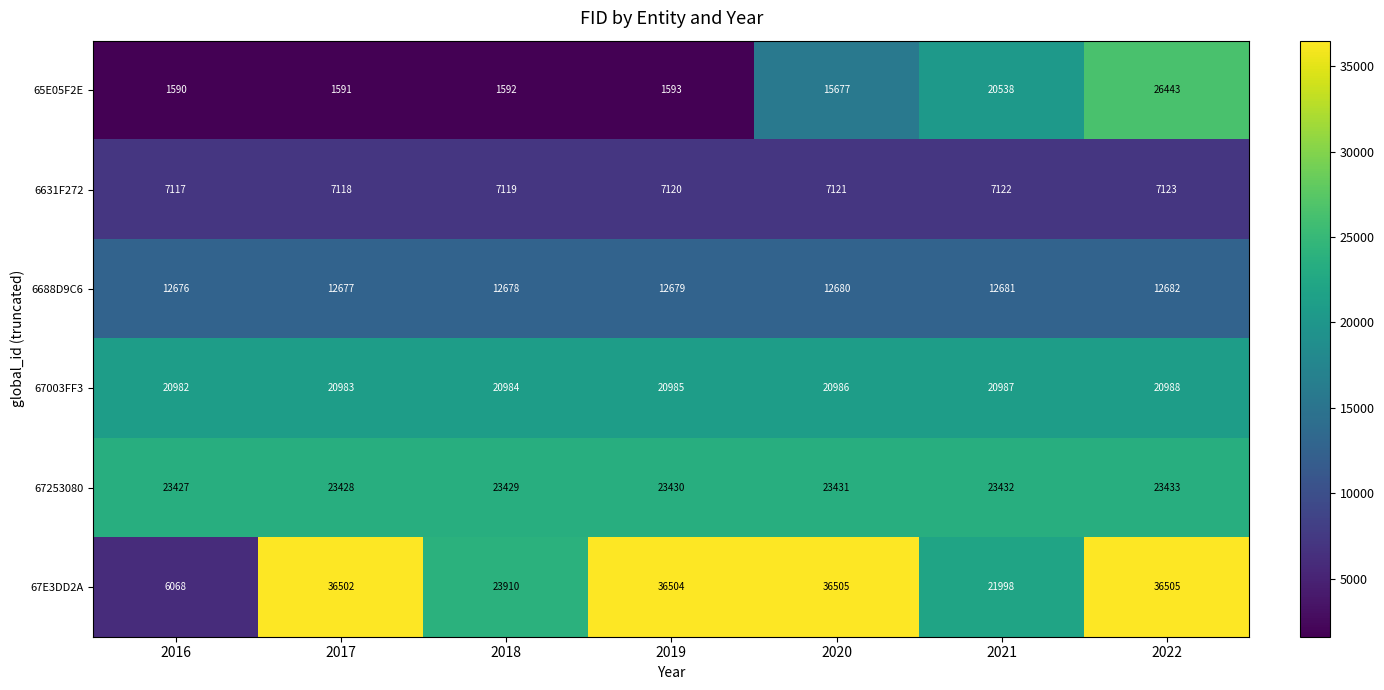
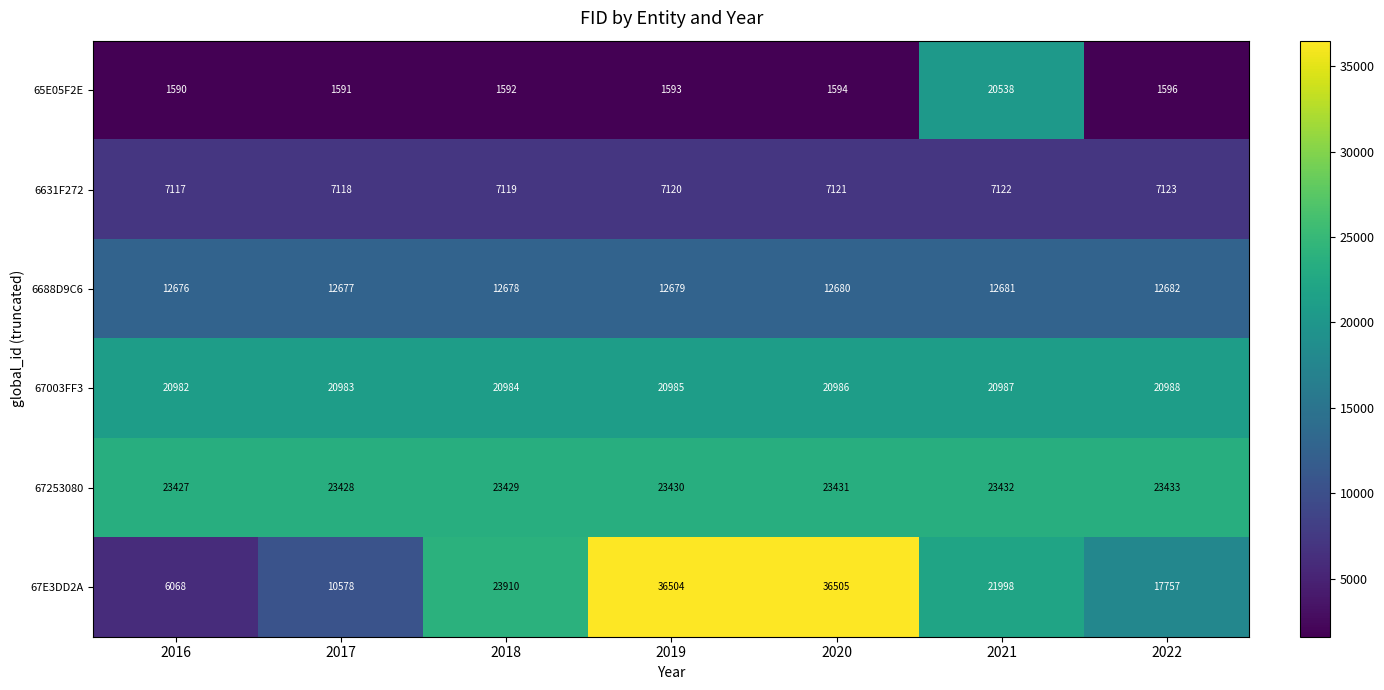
  {
    "65E05F2E": {
      "2016": 1590,
      "2017": 1591,
      "2018": 1592,
      "2019": 1593,
-     "2020": 15677,
+     "2020": 1594,
      "2021": 20538,
-     "2022": 26443
+     "2022": 1596
    },
    "6631F272": {
      "2016": 7117,
      "2017": 7118,
      "2018": 7119,
      "2019": 7120,
      "2020": 7121,
      "2021": 7122,
      "2022": 7123
    },
    "6688D9C6": {
      "2016": 12676,
      "2017": 12677,
      "2018": 12678,
      "2019": 12679,
      "2020": 12680,
      "2021": 12681,
      "2022": 12682
    },
    "67003FF3": {
      "2016": 20982,
      "2017": 20983,
      "2018": 20984,
      "2019": 20985,
      "2020": 20986,
      "2021": 20987,
      "2022": 20988
    },
    "67253080": {
      "2016": 23427,
      "2017": 23428,
      "2018": 23429,
      "2019": 23430,
      "2020": 23431,
      "2021": 23432,
      "2022": 23433
    },
    "67E3DD2A": {
      "2016": 6068,
-     "2017": 36502,
+     "2017": 10578,
      "2018": 23910,
      "2019": 36504,
      "2020": 36505,
      "2021": 21998,
-     "2022": 36505
+     "2022": 17757
    }
  }
